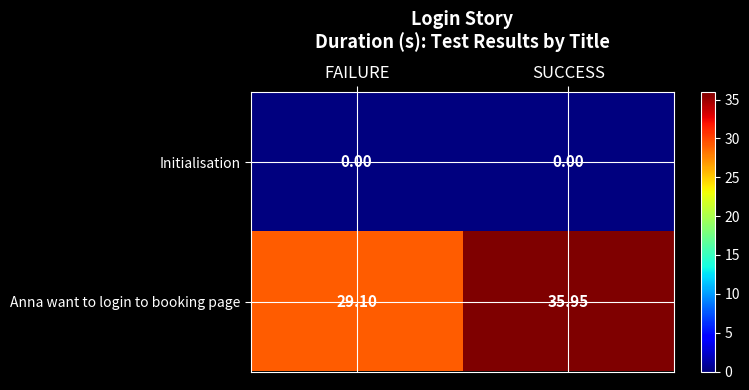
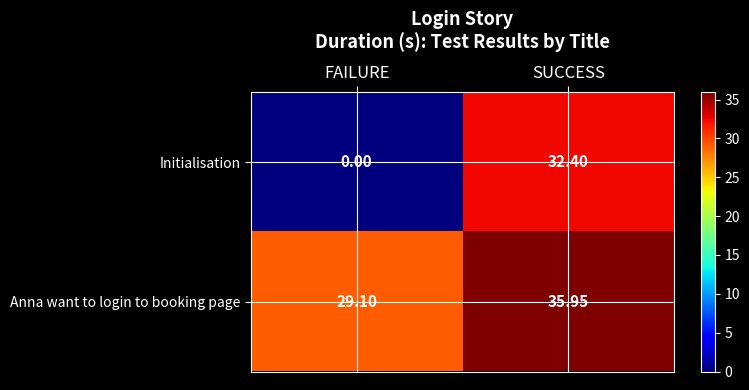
  {
    "Initialisation": {
      "FAILURE": 0.00,
-     "SUCCESS": 0.00
+     "SUCCESS": 32.40
    },
    "Anna want to login to booking page": {
      "FAILURE": 29.10,
      "SUCCESS": 35.95
    }
  }
